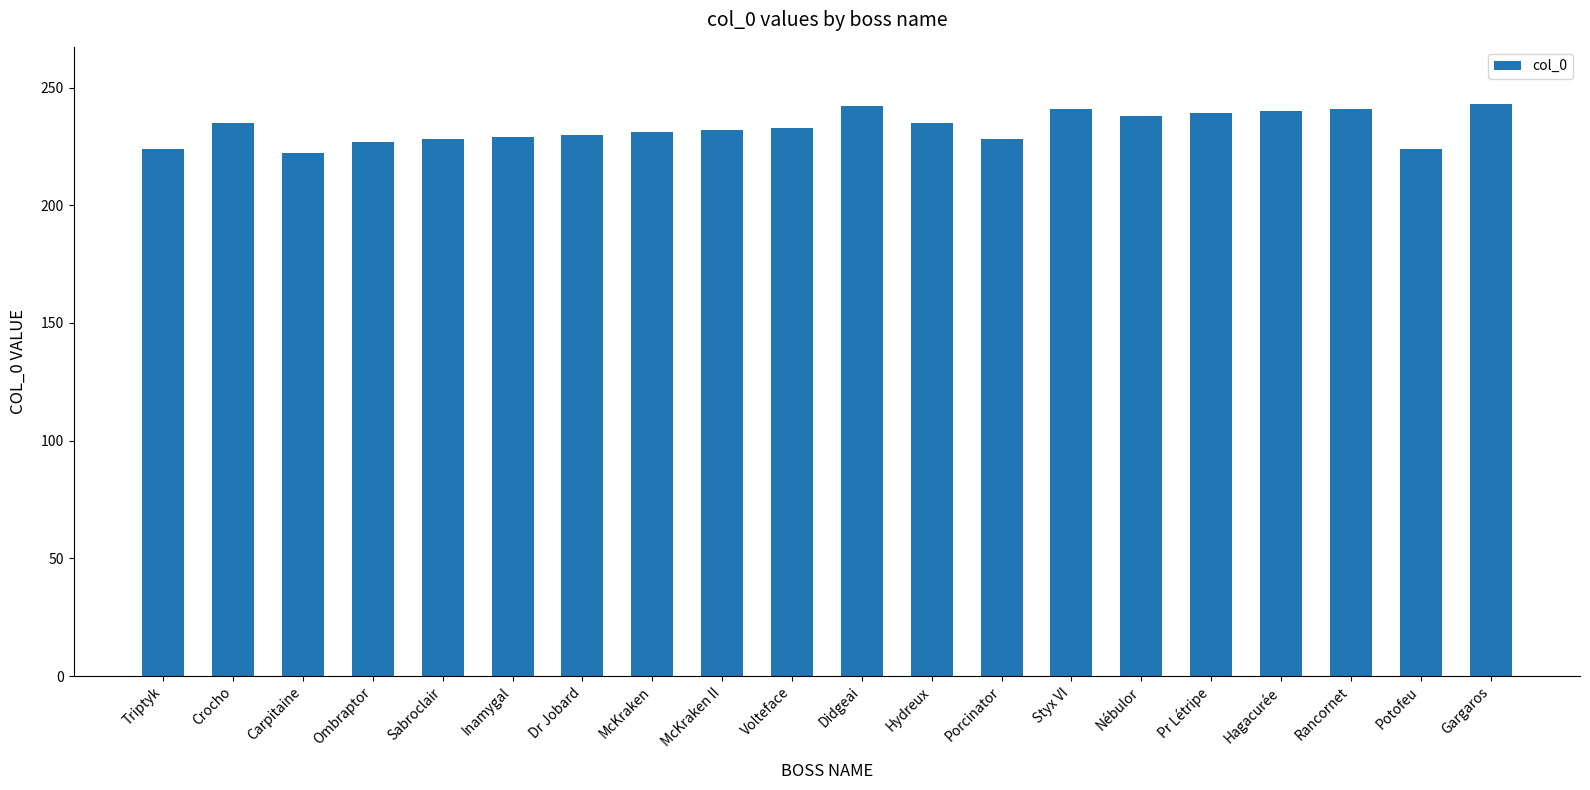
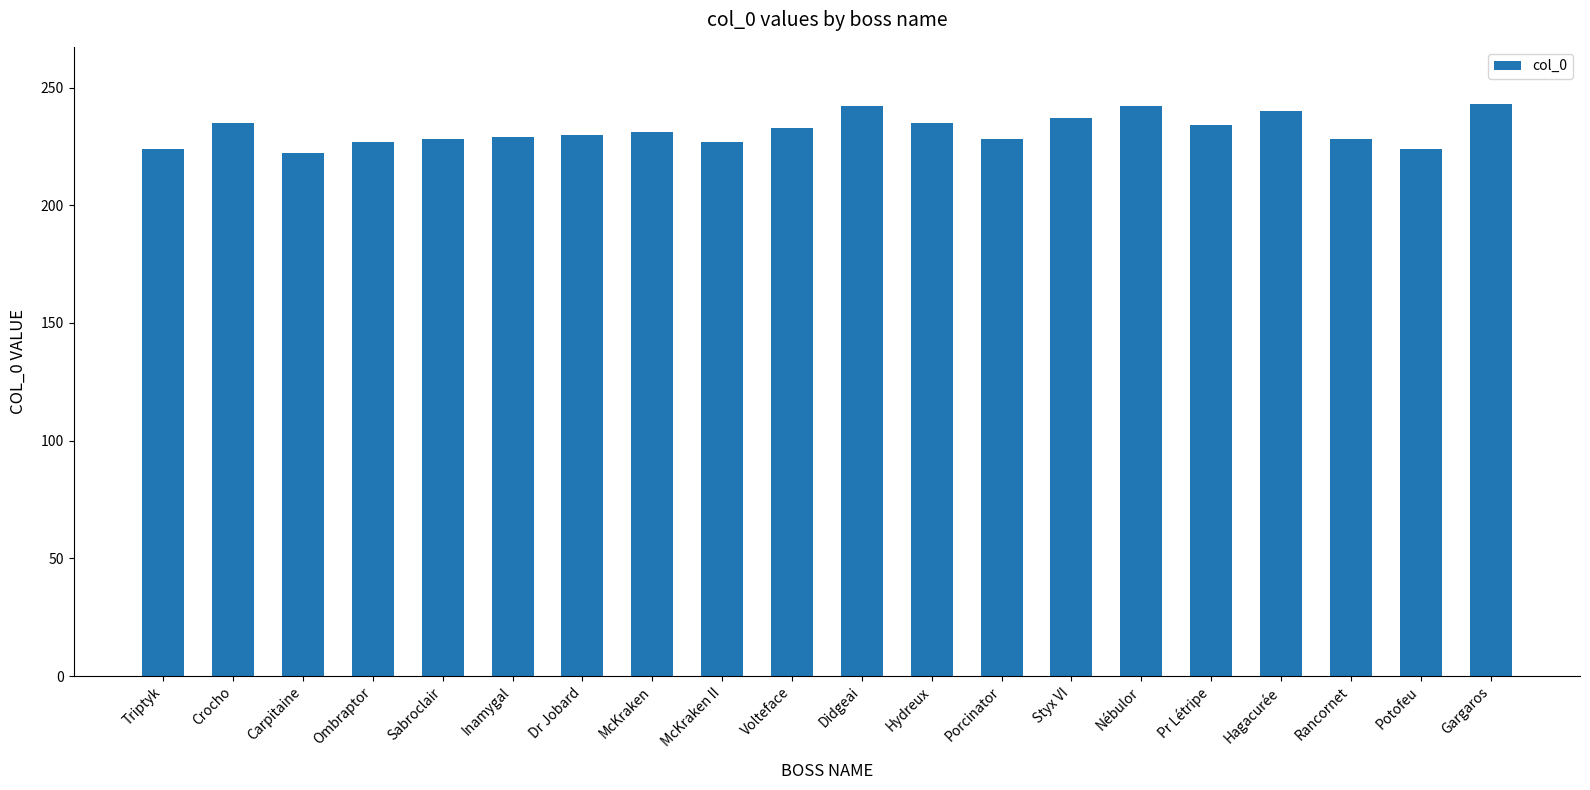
  {
    "Triptyk": 224,
    "Crocho": 235,
    "Carpitaine": 222,
    "Ombraptor": 227,
    "Sabroclair": 228,
    "Inamygal": 229,
    "Dr Jobard": 230,
    "McKraken": 231,
-   "McKraken II": 232,
+   "McKraken II": 227,
    "Volteface": 233,
    "Didgeai": 242,
    "Hydreux": 235,
    "Porcinator": 228,
-   "Styx VI": 241,
-   "Nébulor": 238,
-   "Pr Létripe": 239,
+   "Styx VI": 237,
+   "Nébulor": 242,
+   "Pr Létripe": 234,
    "Hagacurée": 240,
-   "Rancornet": 241,
+   "Rancornet": 228,
    "Potofeu": 224,
    "Gargaros": 243
  }
